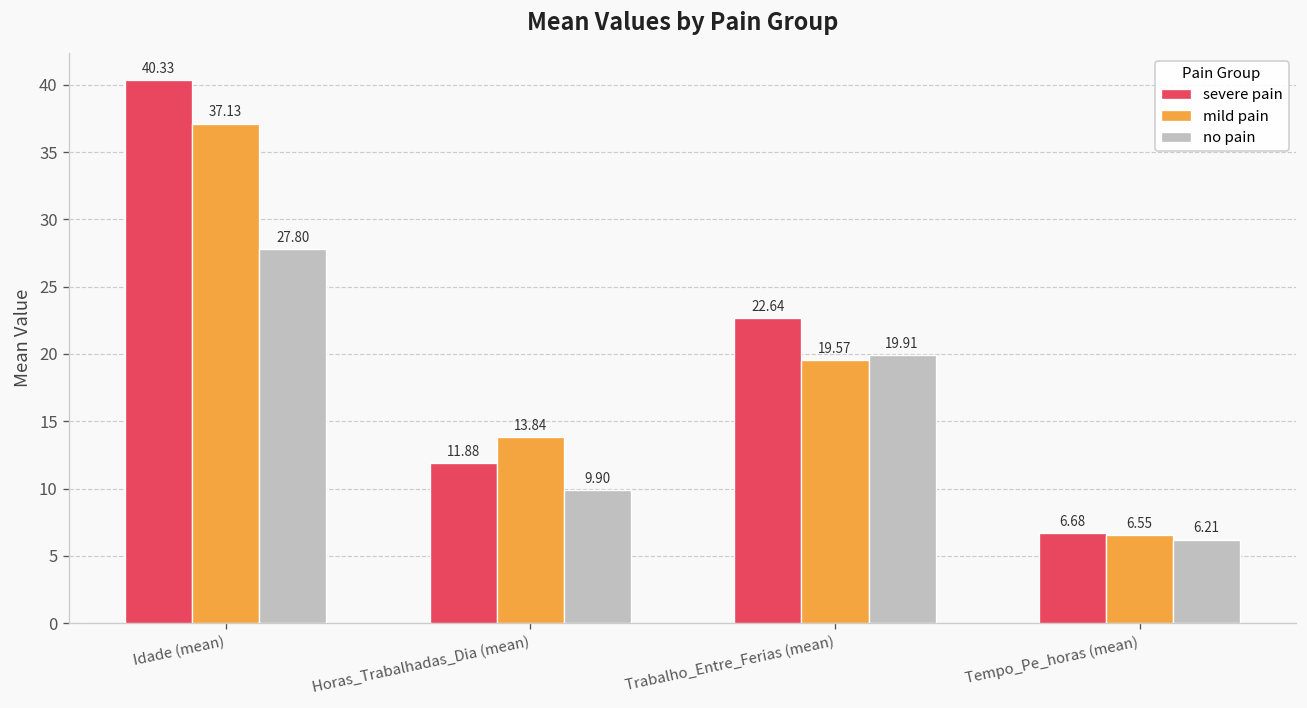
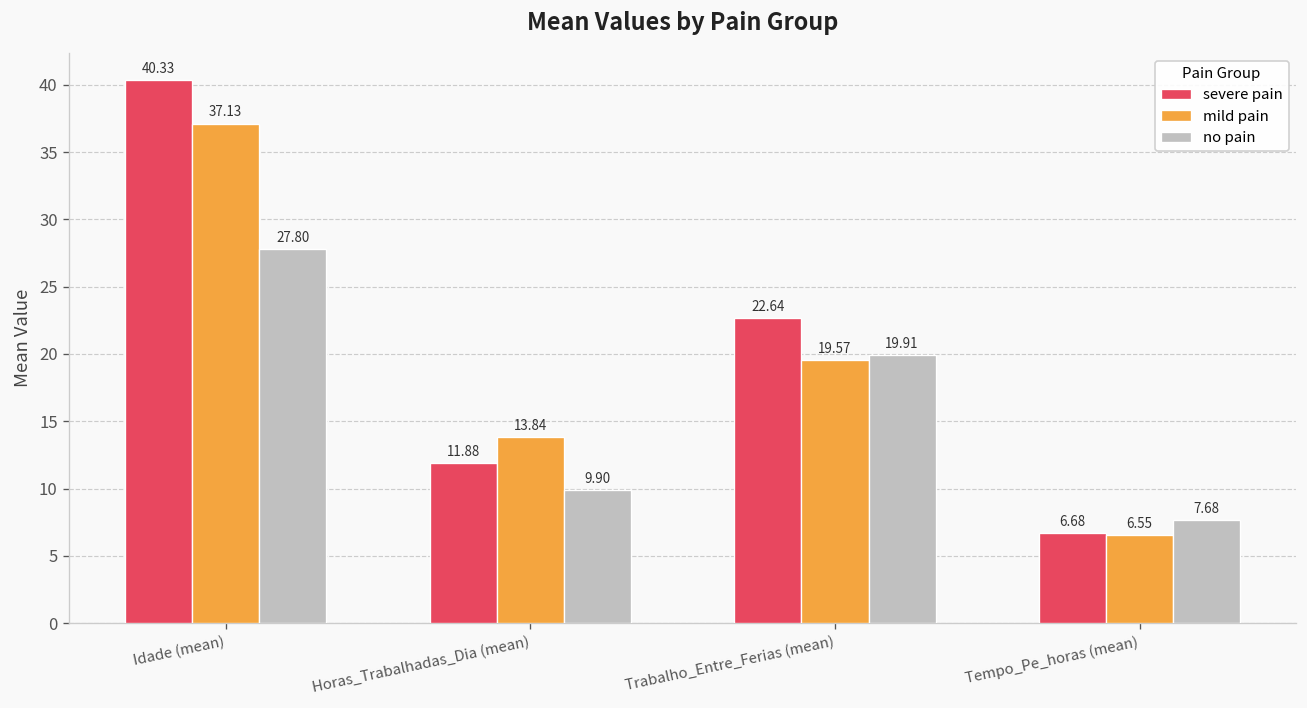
  {
    "severe pain": {
      "Idade (mean)": 40.33,
      "Horas_Trabalhadas_Dia (mean)": 11.88,
      "Trabalho_Entre_Ferias (mean)": 22.64,
      "Tempo_Pe_horas (mean)": 6.68
    },
    "mild pain": {
      "Idade (mean)": 37.13,
      "Horas_Trabalhadas_Dia (mean)": 13.84,
      "Trabalho_Entre_Ferias (mean)": 19.57,
      "Tempo_Pe_horas (mean)": 6.55
    },
    "no pain": {
      "Idade (mean)": 27.80,
      "Horas_Trabalhadas_Dia (mean)": 9.90,
      "Trabalho_Entre_Ferias (mean)": 19.91,
-     "Tempo_Pe_horas (mean)": 6.21
+     "Tempo_Pe_horas (mean)": 7.68
    }
  }
